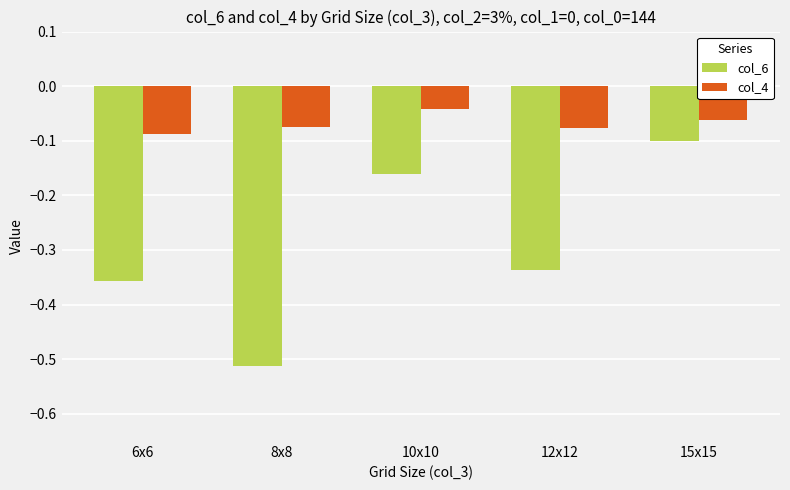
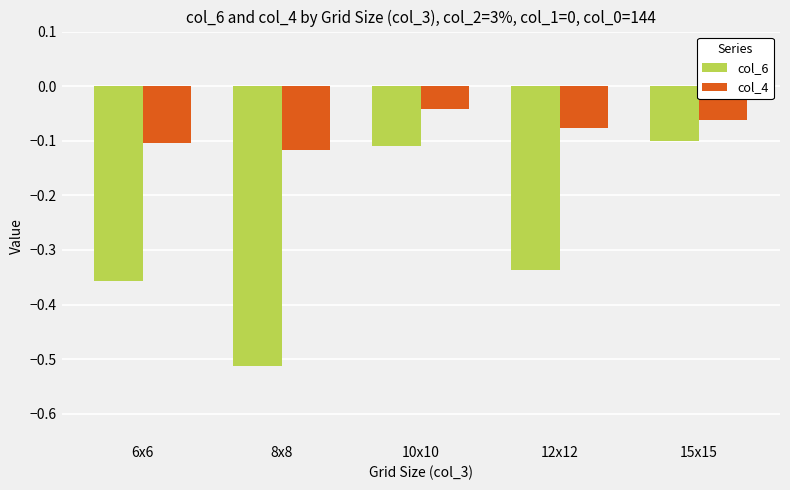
  {
    "col_6": {
      "6x6": -0.36,
      "8x8": -0.51,
-     "10x10": -0.16,
+     "10x10": -0.11,
      "12x12": -0.34,
      "15x15": -0.10
    },
    "col_4": {
-     "6x6": -0.09,
-     "8x8": -0.07,
+     "6x6": -0.11,
+     "8x8": -0.12,
      "10x10": -0.04,
      "12x12": -0.08,
      "15x15": -0.06
    }
  }
